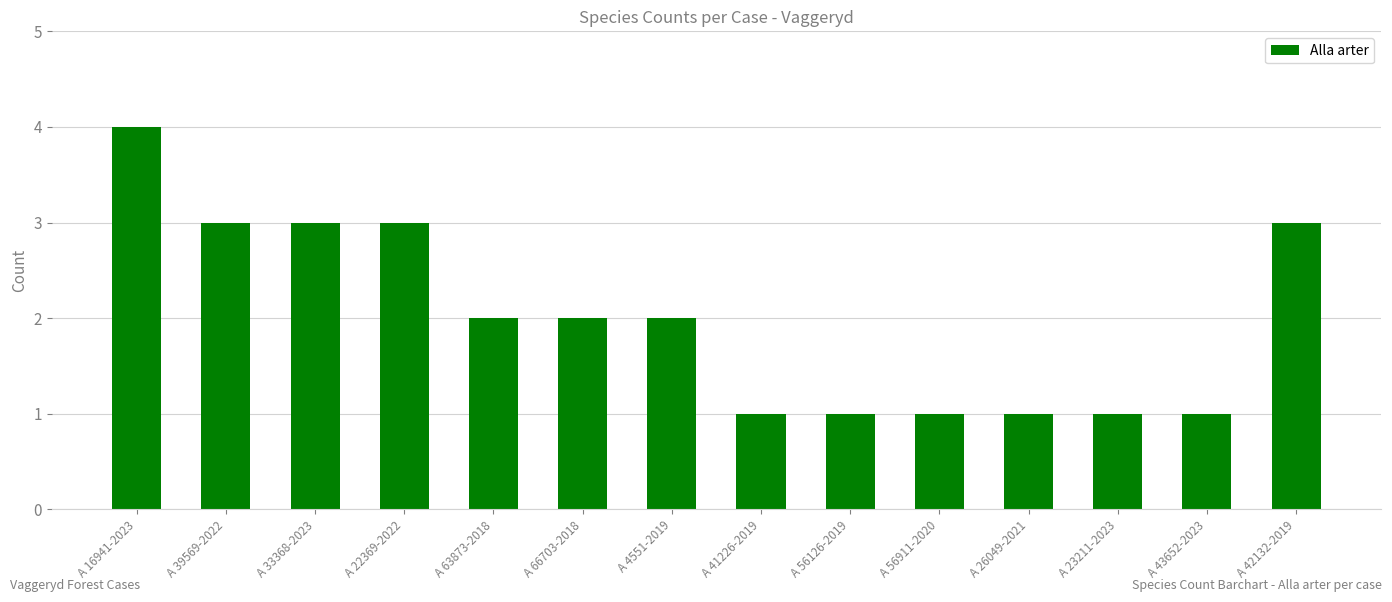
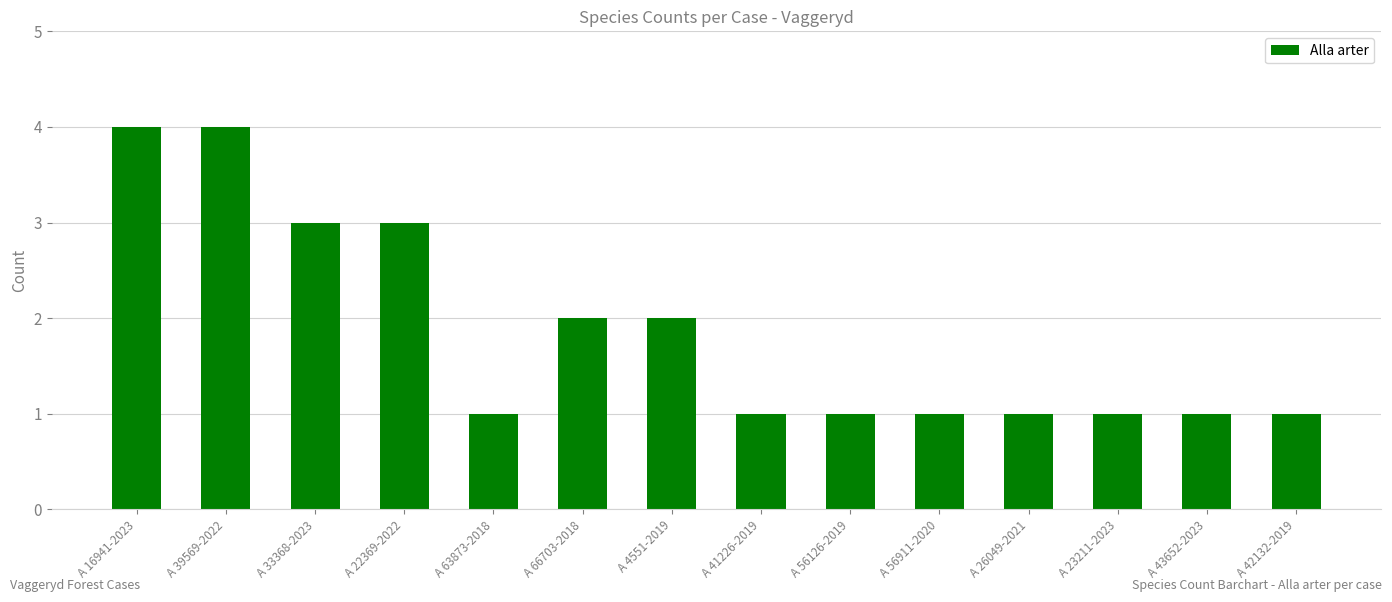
  {
    "A 16941-2023": 4,
-   "A 39569-2022": 3,
+   "A 39569-2022": 4,
    "A 33368-2023": 3,
    "A 22369-2022": 3,
-   "A 63873-2018": 2,
+   "A 63873-2018": 1,
    "A 66703-2018": 2,
    "A 4551-2019": 2,
    "A 41226-2019": 1,
    "A 56126-2019": 1,
    "A 56911-2020": 1,
    "A 26049-2021": 1,
    "A 23211-2023": 1,
    "A 43652-2023": 1,
-   "A 42132-2019": 3
+   "A 42132-2019": 1
  }
